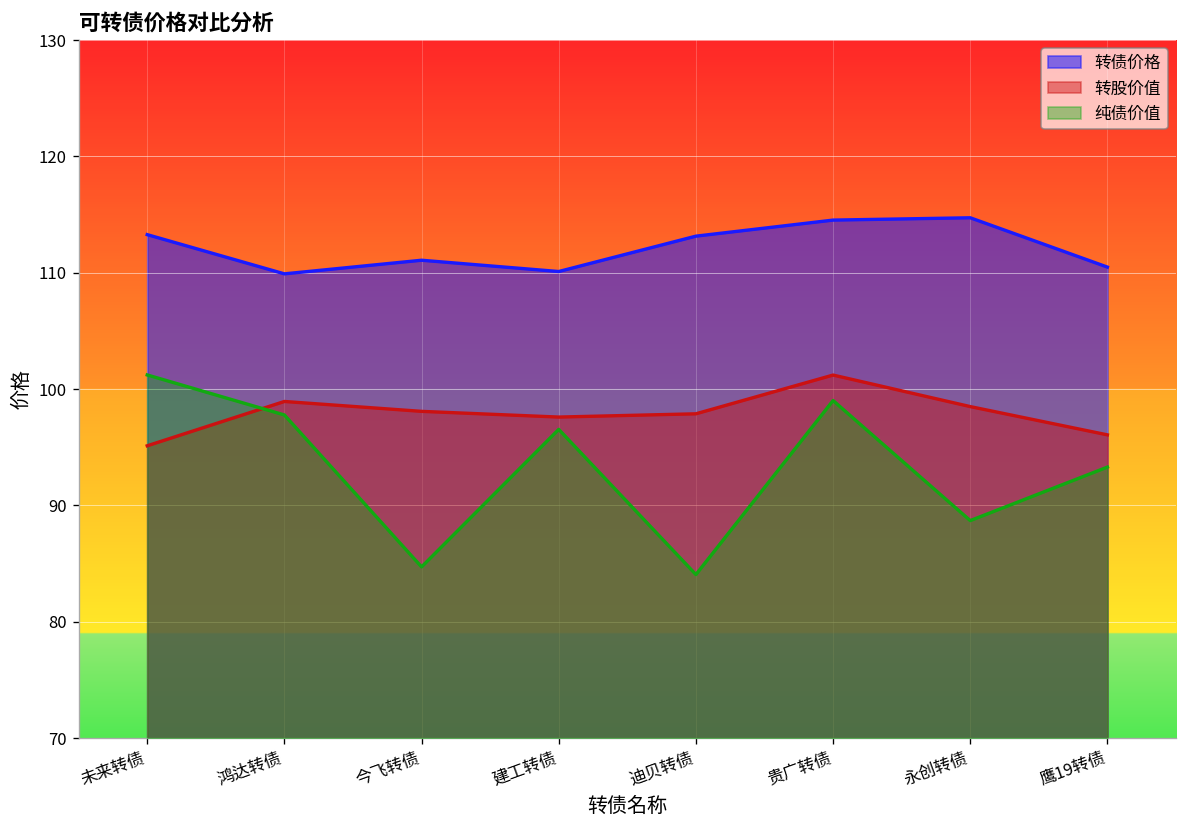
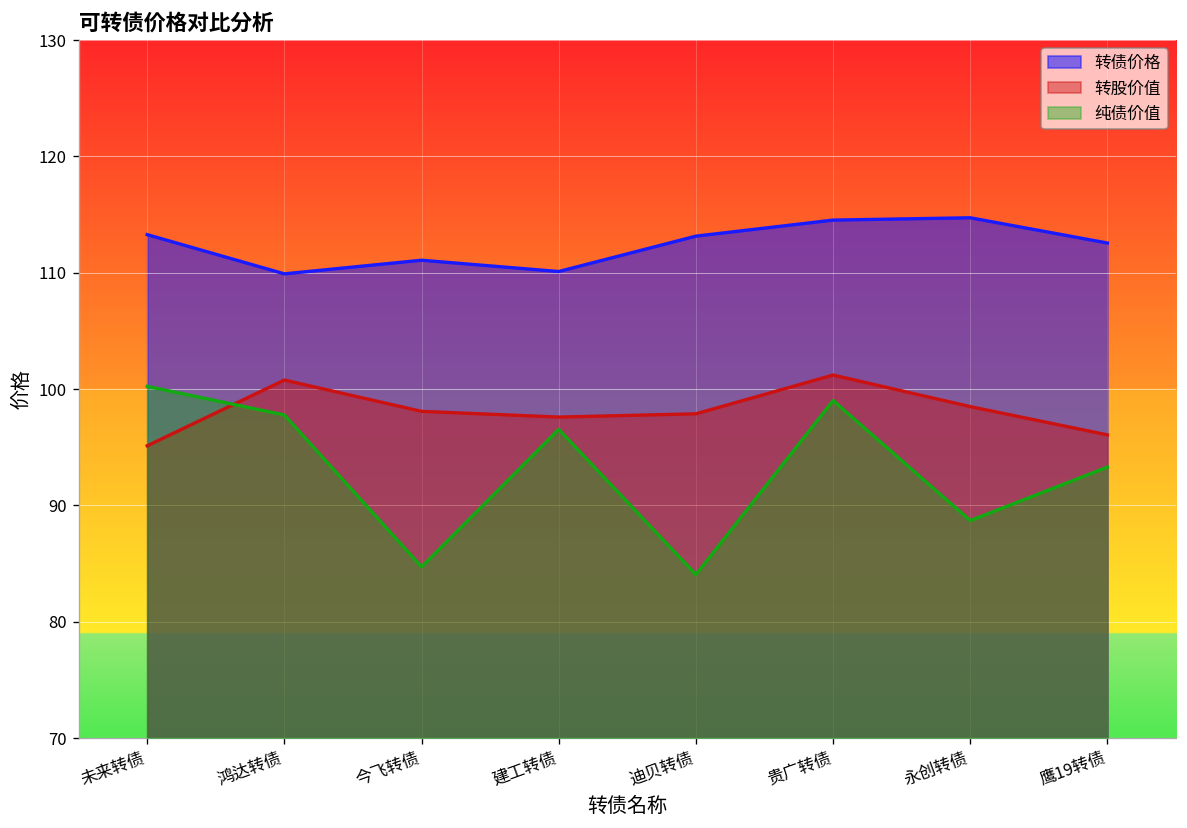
  {
    "转债价格": {
      "未来转债": 113,
      "鸿达转债": 110,
      "今飞转债": 111,
      "建工转债": 110,
      "迪贝转债": 113,
      "贵广转债": 115,
      "永创转债": 115,
-     "鹰19转债": 110
+     "鹰19转债": 113
    },
    "转股价值": {
      "未来转债": 95,
-     "鸿达转债": 99,
+     "鸿达转债": 101,
      "今飞转债": 98,
      "建工转债": 98,
      "迪贝转债": 98,
      "贵广转债": 101,
      "永创转债": 98,
      "鹰19转债": 96
    },
    "纯债价值": {
-     "未来转债": 101,
+     "未来转债": 100,
      "鸿达转债": 98,
      "今飞转债": 85,
      "建工转债": 97,
      "迪贝转债": 84,
      "贵广转债": 99,
      "永创转债": 89,
      "鹰19转债": 93
    }
  }
